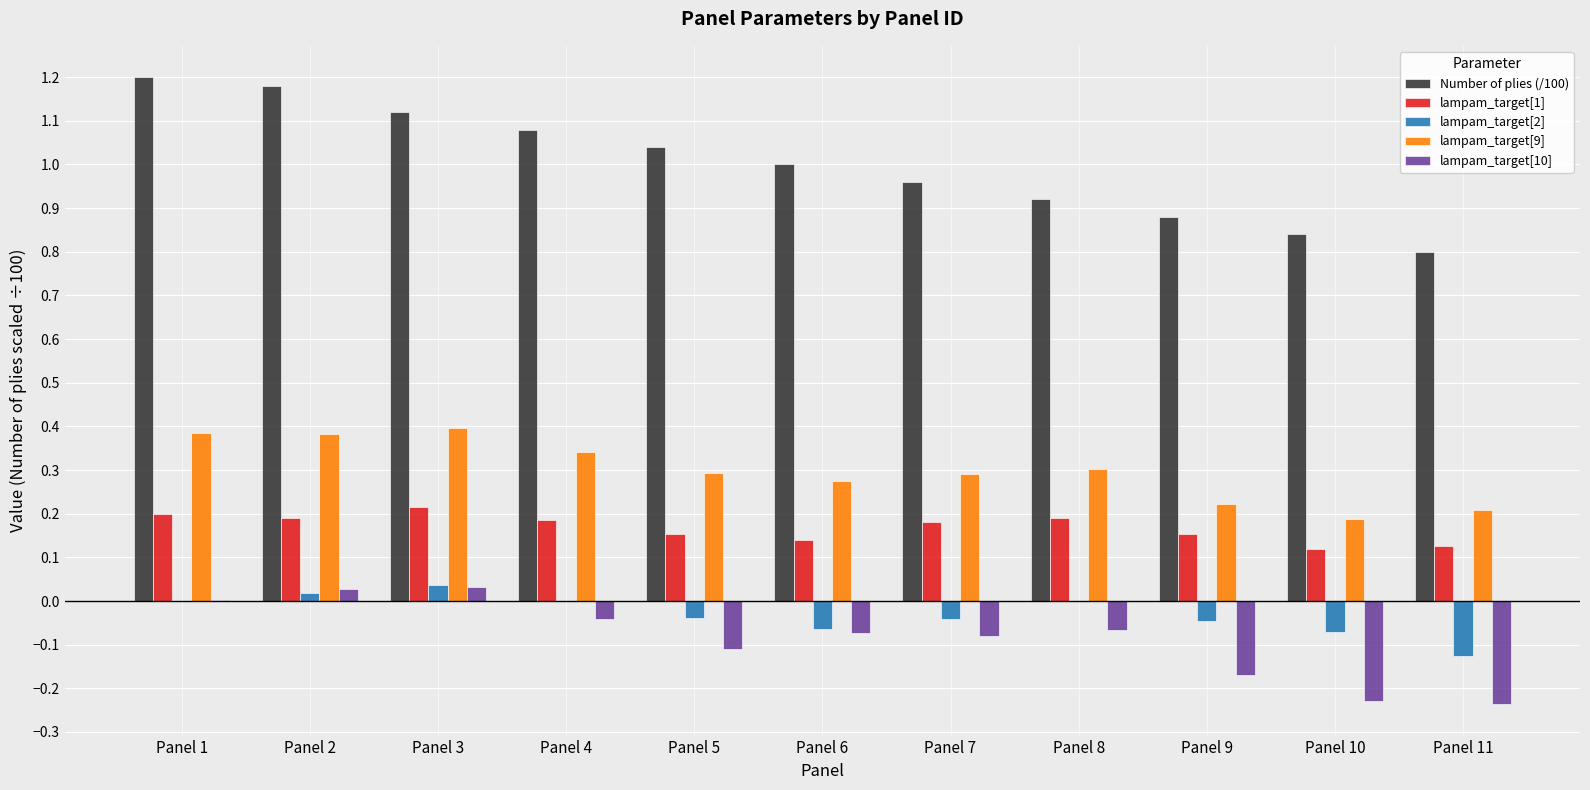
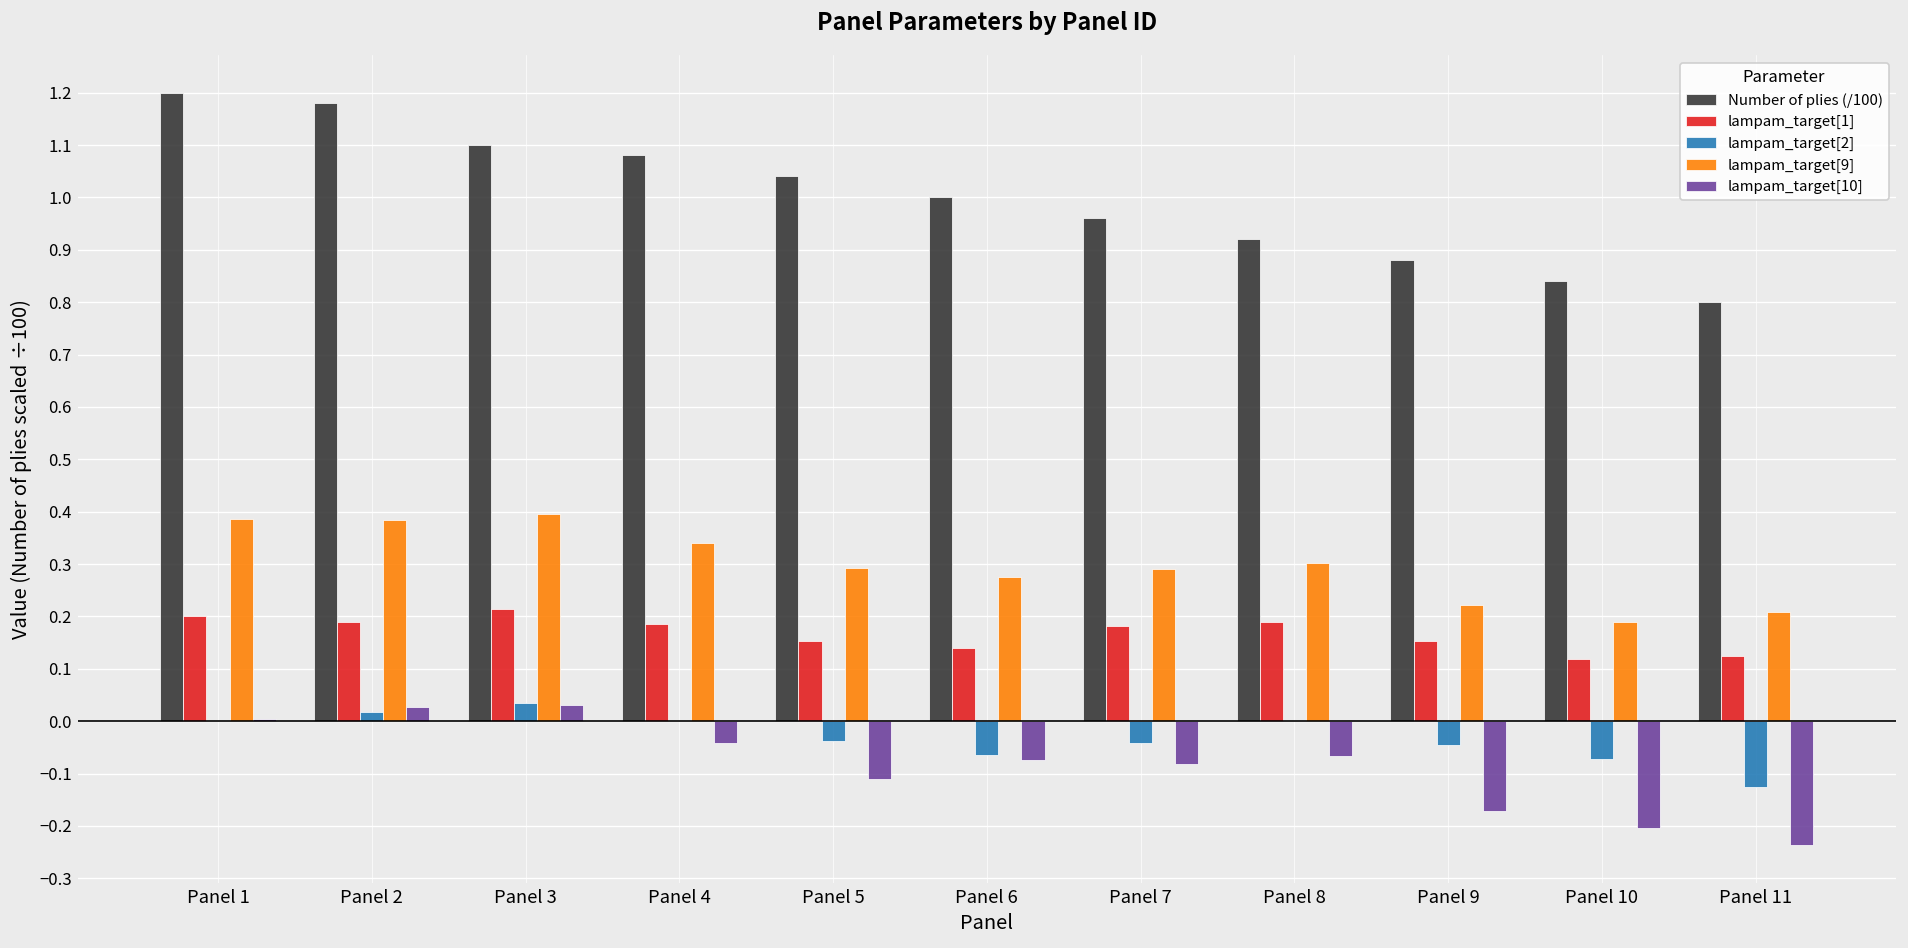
  {
    "Number of plies (/100)": {
      "Panel 1": 1.20,
      "Panel 2": 1.18,
-     "Panel 3": 1.12,
+     "Panel 3": 1.10,
      "Panel 4": 1.08,
      "Panel 5": 1.04,
      "Panel 6": 1.00,
      "Panel 7": 0.96,
      "Panel 8": 0.92,
      "Panel 9": 0.88,
      "Panel 10": 0.84,
      "Panel 11": 0.80
    },
    "lampam_target[1]": {
      "Panel 1": 0.20,
      "Panel 2": 0.19,
      "Panel 3": 0.21,
      "Panel 4": 0.19,
      "Panel 5": 0.15,
      "Panel 6": 0.14,
      "Panel 7": 0.18,
      "Panel 8": 0.19,
      "Panel 9": 0.15,
      "Panel 10": 0.12,
      "Panel 11": 0.13
    },
    "lampam_target[2]": {
      "Panel 2": 0.02,
      "Panel 3": 0.04,
      "Panel 5": -0.04,
      "Panel 6": -0.07,
      "Panel 7": -0.04,
      "Panel 9": -0.05,
      "Panel 10": -0.07,
      "Panel 11": -0.13
    },
    "lampam_target[9]": {
      "Panel 1": 0.39,
      "Panel 2": 0.38,
      "Panel 3": 0.40,
      "Panel 4": 0.34,
      "Panel 5": 0.29,
      "Panel 6": 0.27,
      "Panel 7": 0.29,
      "Panel 8": 0.30,
      "Panel 9": 0.22,
      "Panel 10": 0.19,
      "Panel 11": 0.21
    },
    "lampam_target[10]": {
      "Panel 2": 0.03,
      "Panel 3": 0.03,
      "Panel 4": -0.04,
      "Panel 5": -0.11,
      "Panel 6": -0.07,
      "Panel 7": -0.08,
      "Panel 8": -0.07,
      "Panel 9": -0.17,
-     "Panel 10": -0.23,
+     "Panel 10": -0.20,
      "Panel 11": -0.24
    }
  }
